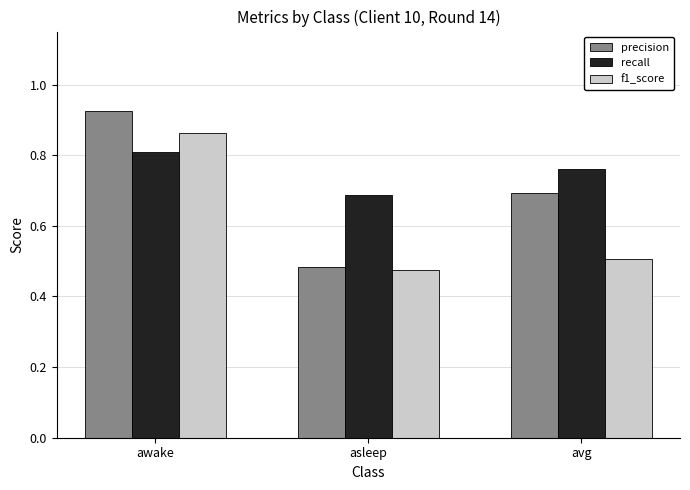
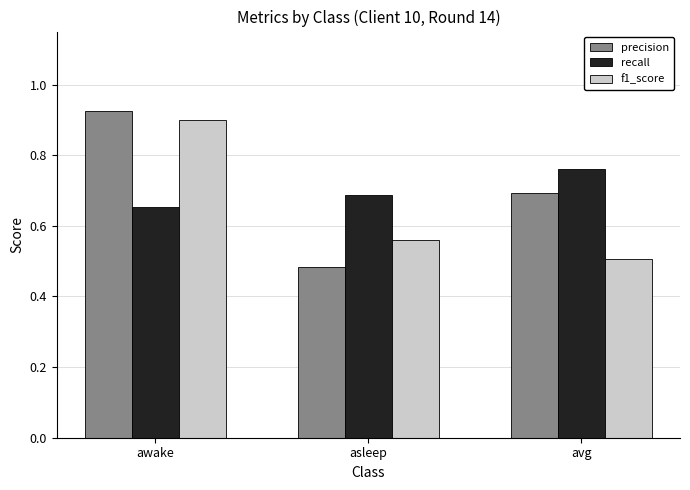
  {
    "precision": {
      "awake": 0.93,
      "asleep": 0.48,
      "avg": 0.69
    },
    "recall": {
-     "awake": 0.81,
+     "awake": 0.65,
      "asleep": 0.69,
      "avg": 0.76
    },
    "f1_score": {
-     "awake": 0.86,
-     "asleep": 0.47,
+     "awake": 0.90,
+     "asleep": 0.56,
      "avg": 0.50
    }
  }
